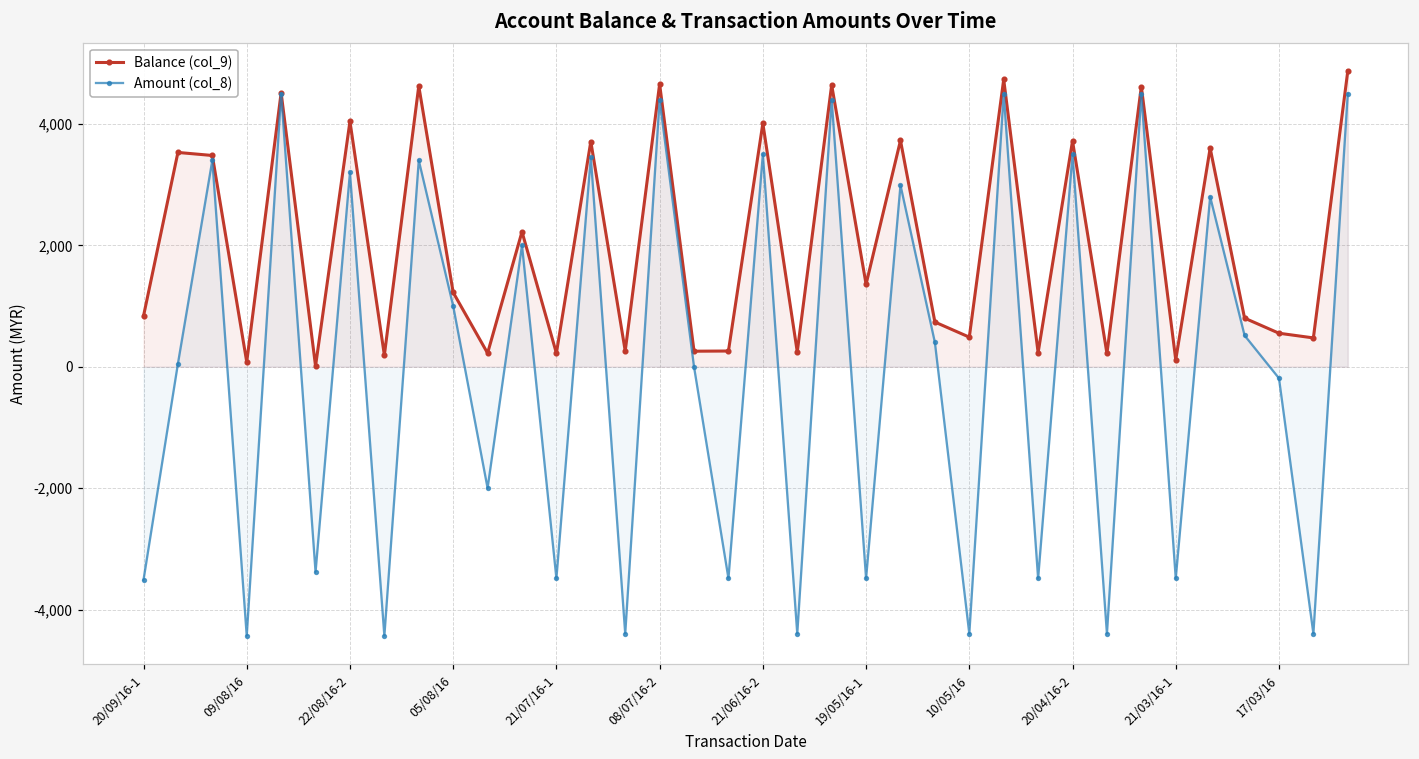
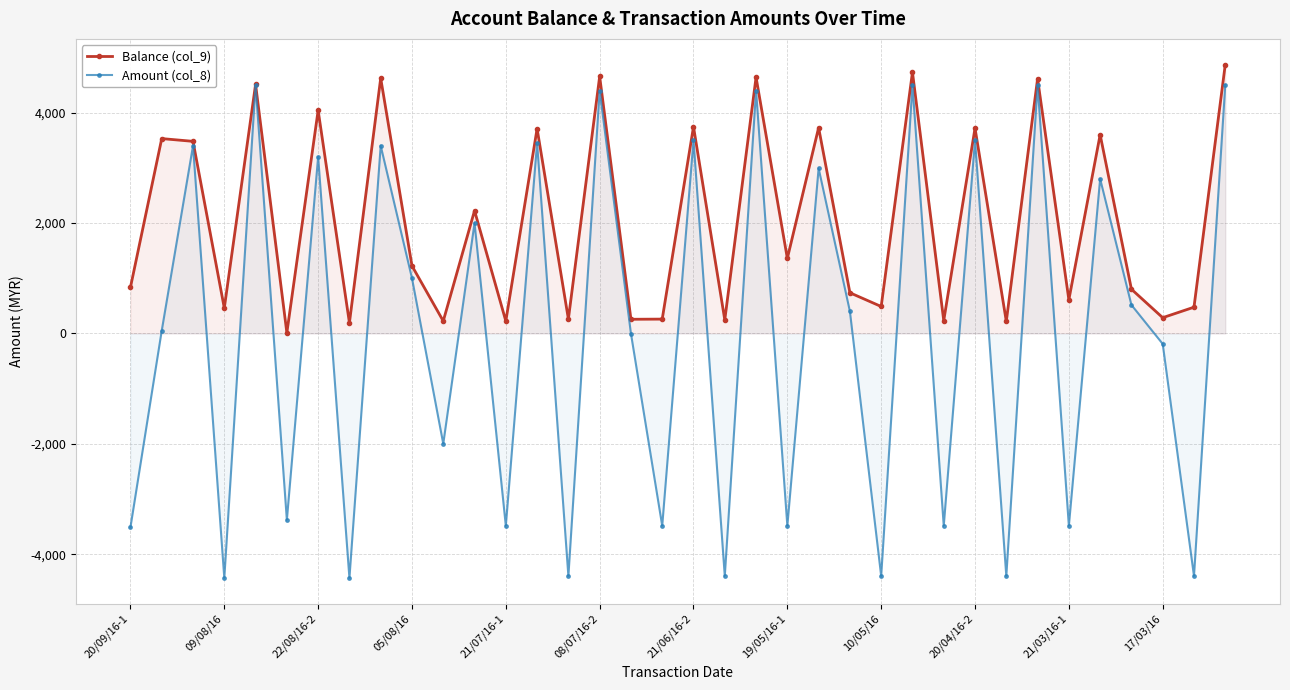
  {
    "Balance (col_9)": {
      "20/09/16-1": "800",
-     "09/08/16": "100",
+     "09/08/16": "500",
      "22/08/16-2": "4,000",
      "05/08/16": "1,200",
      "21/07/16-1": "200",
      "08/07/16-2": "4,700",
-     "21/06/16-2": "4,000",
+     "21/06/16-2": "3,700",
      "19/05/16-1": "1,400",
      "10/05/16": "500",
      "20/04/16-2": "3,700",
-     "21/03/16-1": "100",
-     "17/03/16": "600"
+     "21/03/16-1": "600",
+     "17/03/16": "300"
    }
  }
